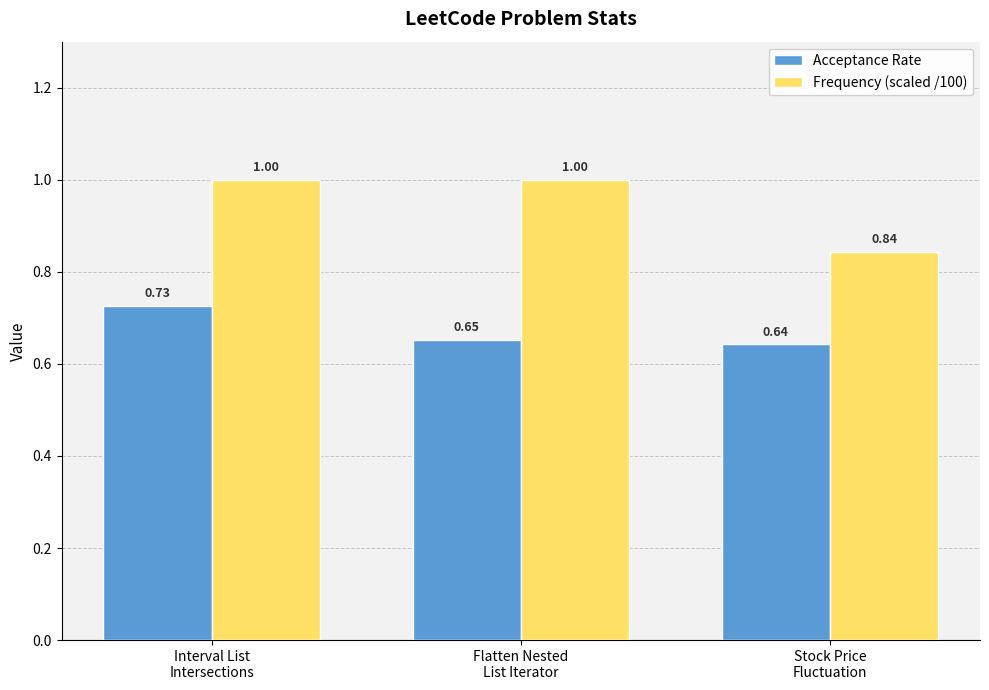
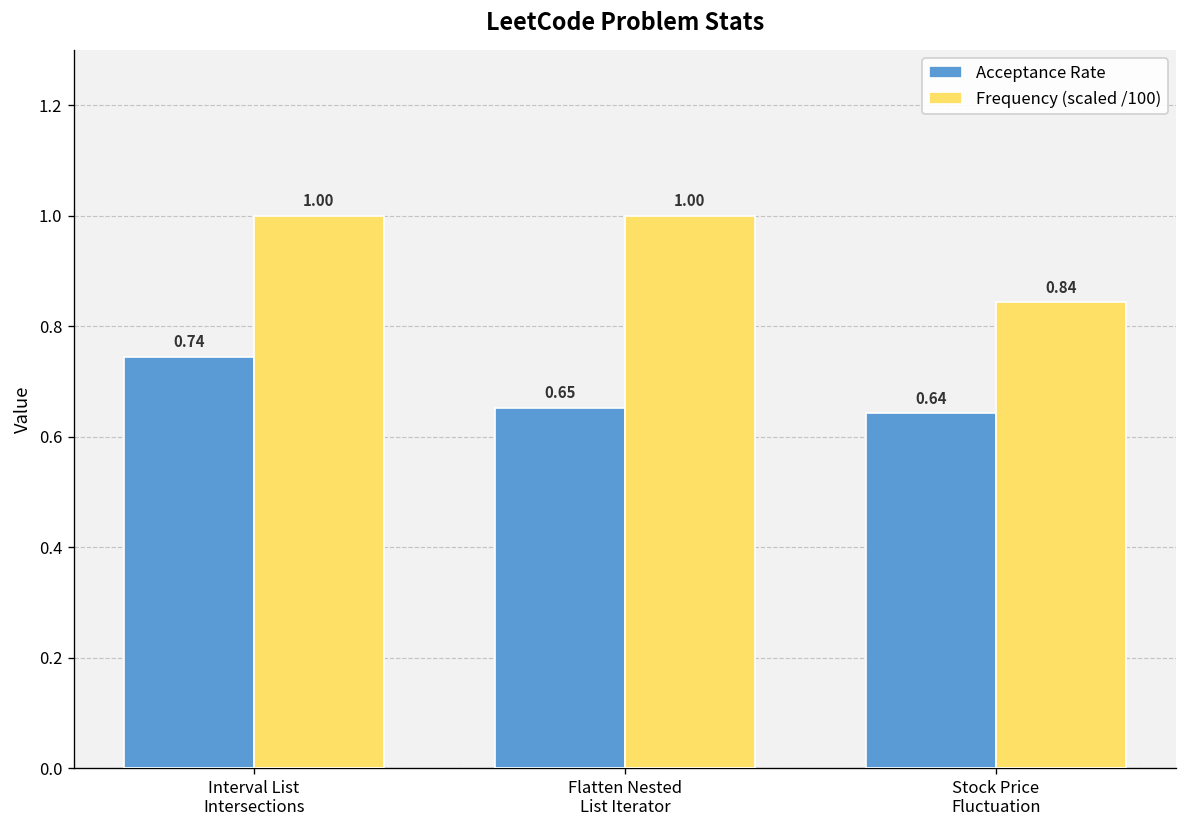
  {
    "Acceptance Rate": {
-     "Interval List Intersections": 0.73,
+     "Interval List Intersections": 0.74,
      "Flatten Nested List Iterator": 0.65,
      "Stock Price Fluctuation": 0.64
    },
    "Frequency (scaled /100)": {
      "Interval List Intersections": 1.00,
      "Flatten Nested List Iterator": 1.00,
      "Stock Price Fluctuation": 0.84
    }
  }
